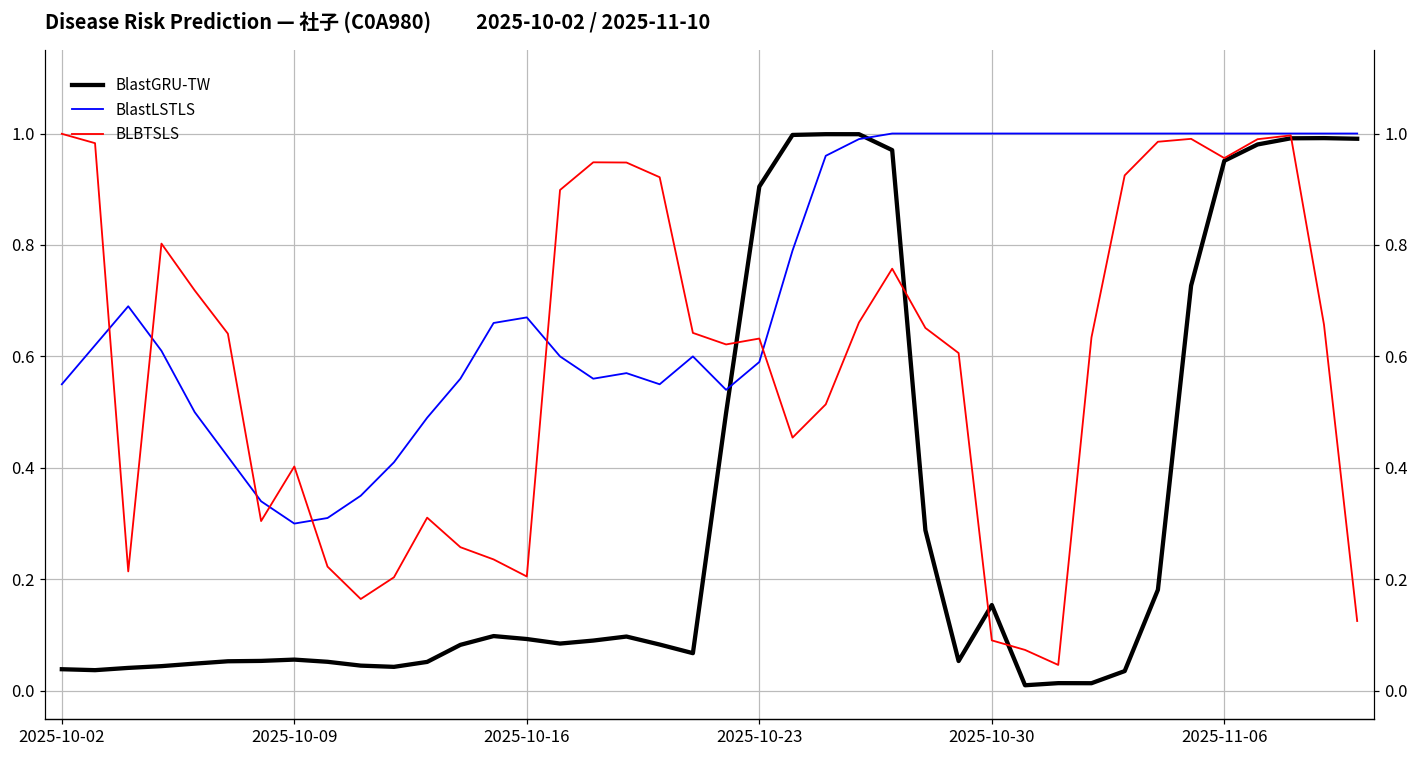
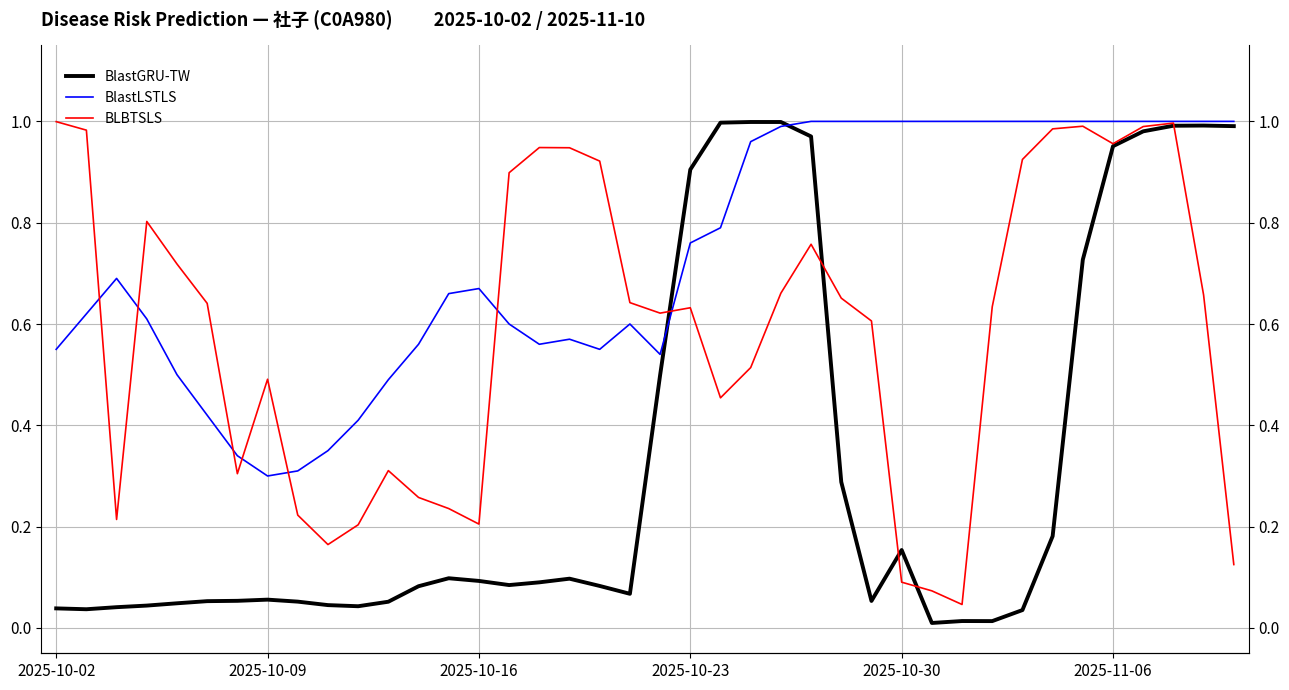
  {
    "BlastGRU-TW": {
      "2025-10-02": 0.04,
      "2025-10-09": 0.06,
      "2025-10-16": 0.09,
      "2025-10-23": 0.90,
      "2025-10-30": 0.15
    },
    "BlastLSTLS": {
      "2025-10-02": 0.55,
      "2025-10-09": 0.30,
      "2025-10-16": 0.67,
-     "2025-10-23": 0.59,
+     "2025-10-23": 0.76,
      "2025-10-30": 1.00,
      "2025-11-06": 1.00
    },
    "BLBTSLS": {
      "2025-10-02": 1.00,
-     "2025-10-09": 0.40,
+     "2025-10-09": 0.49,
      "2025-10-16": 0.21,
      "2025-10-23": 0.63,
      "2025-10-30": 0.09
    }
  }
